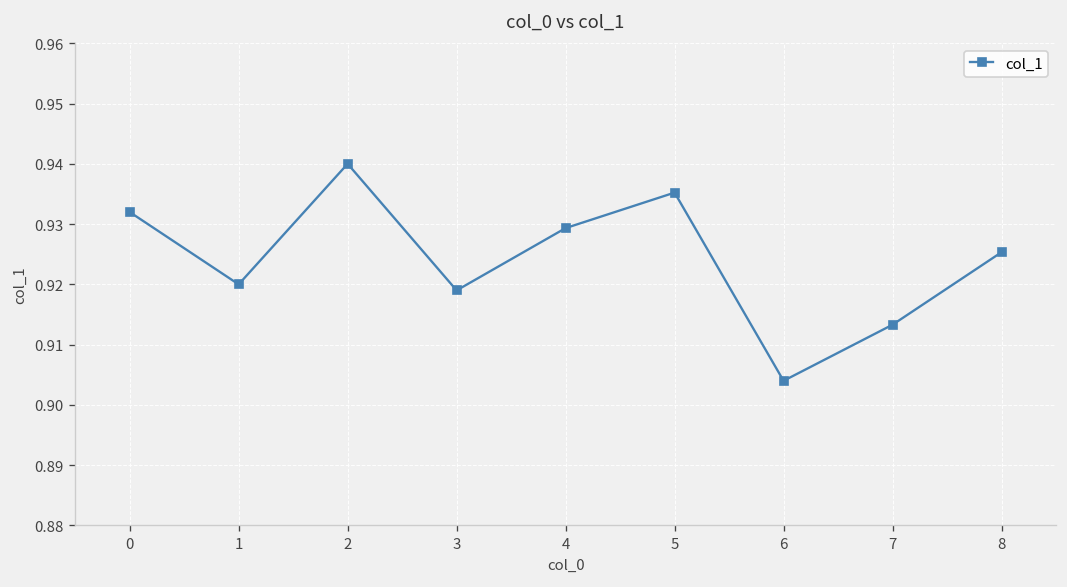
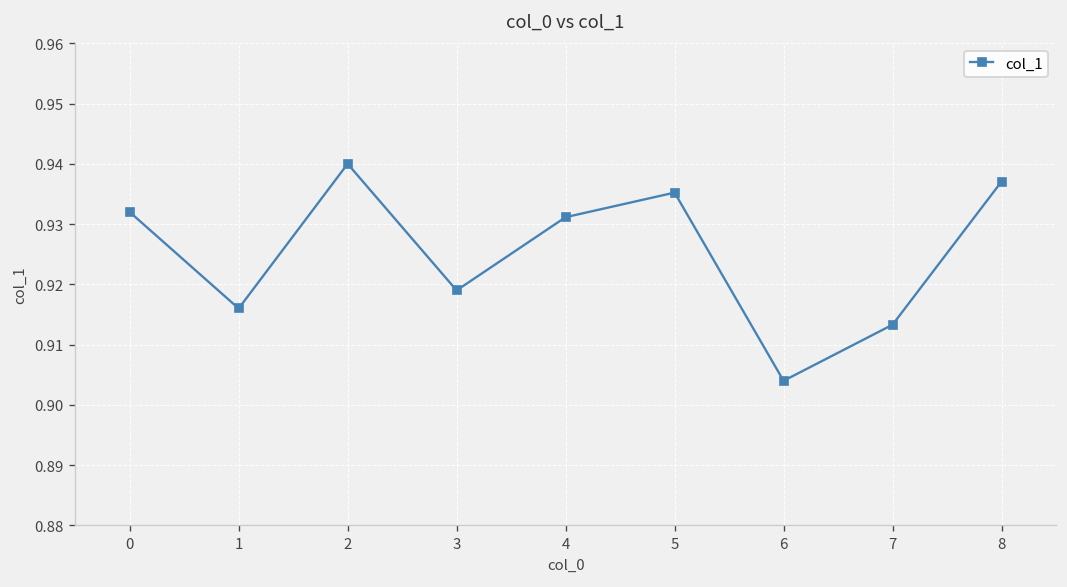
  {
    "0": 0.932,
-   "1": 0.920,
+   "1": 0.916,
    "2": 0.940,
    "3": 0.919,
-   "4": 0.929,
+   "4": 0.931,
    "5": 0.935,
    "6": 0.904,
    "7": 0.913,
-   "8": 0.925
+   "8": 0.937
  }
